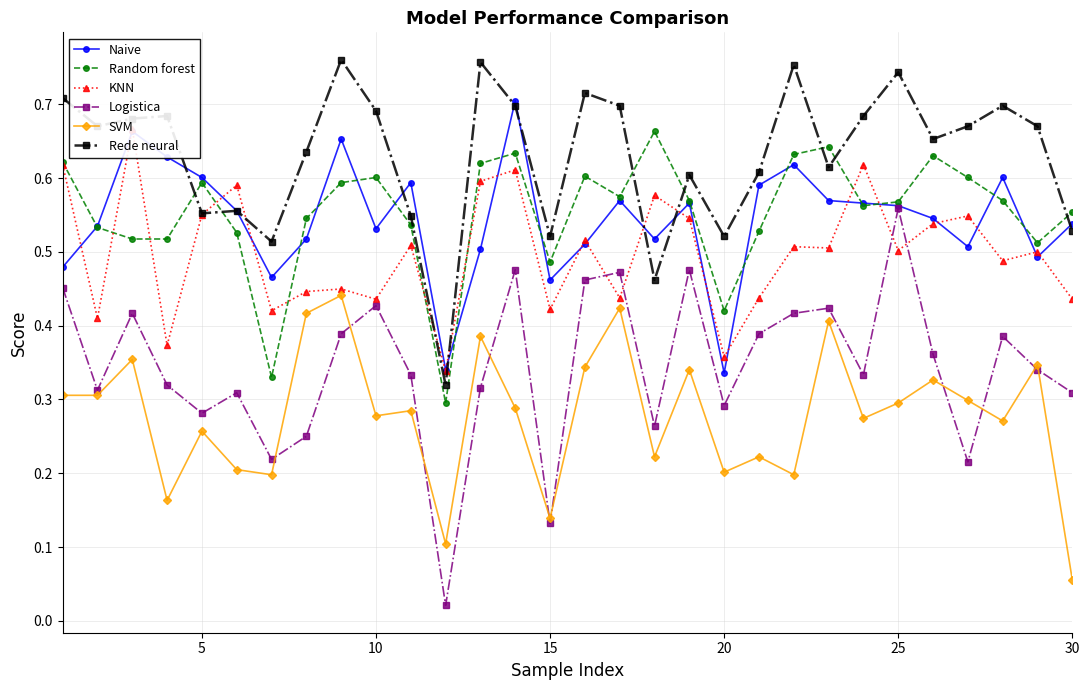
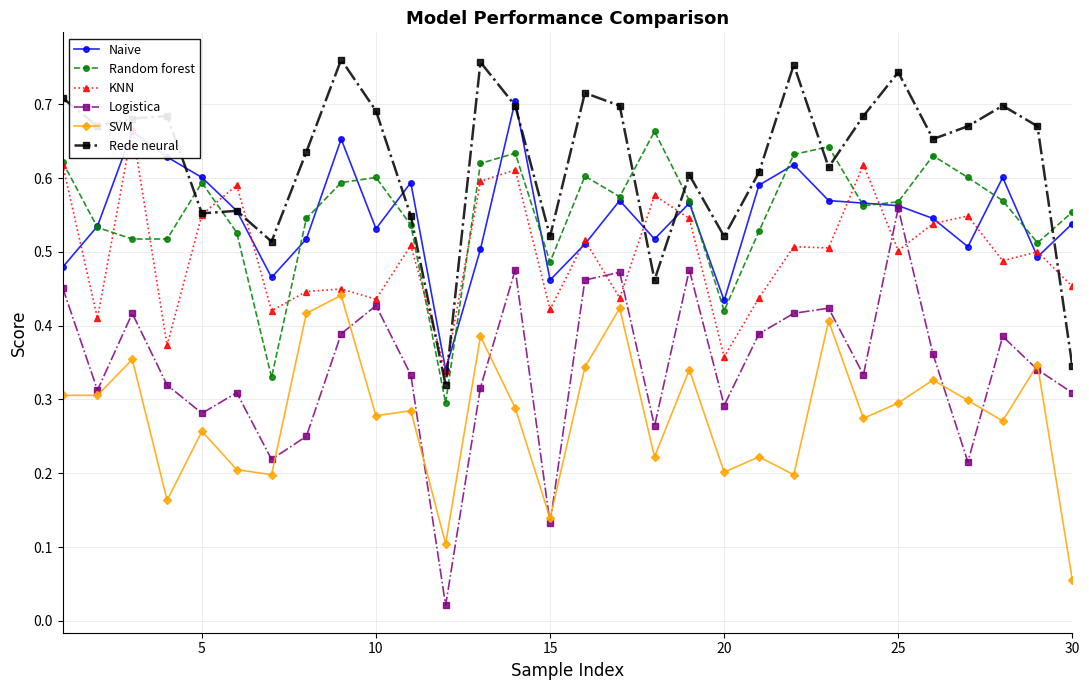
  {
    "Naive": {
      "5": 0.60,
      "10": 0.53,
      "15": 0.46,
-     "20": 0.34,
+     "20": 0.43,
      "30": 0.54
    },
    "Random forest": {
      "5": 0.59,
      "10": 0.60,
      "15": 0.49,
      "20": 0.42,
      "25": 0.57,
      "30": 0.55
    },
    "KNN": {
      "10": 0.44,
      "15": 0.42,
      "20": 0.36,
      "25": 0.50,
-     "30": 0.44
+     "30": 0.45
    },
    "Logistica": {
      "5": 0.28,
      "10": 0.43,
      "15": 0.13,
      "20": 0.29,
      "30": 0.31
    },
    "SVM": {
      "5": 0.26,
      "10": 0.28,
      "15": 0.14,
      "20": 0.20,
      "25": 0.30,
      "30": 0.06
    },
    "Rede neural": {
      "10": 0.69,
      "15": 0.52,
      "20": 0.52,
      "25": 0.74,
-     "30": 0.53
+     "30": 0.35
    }
  }
